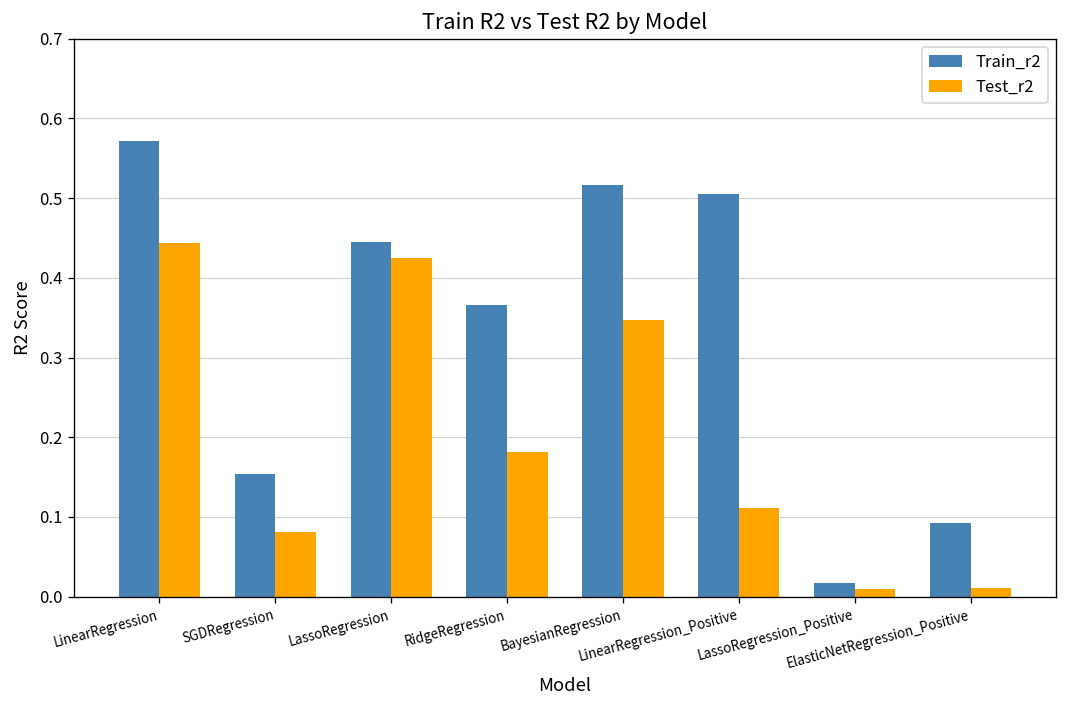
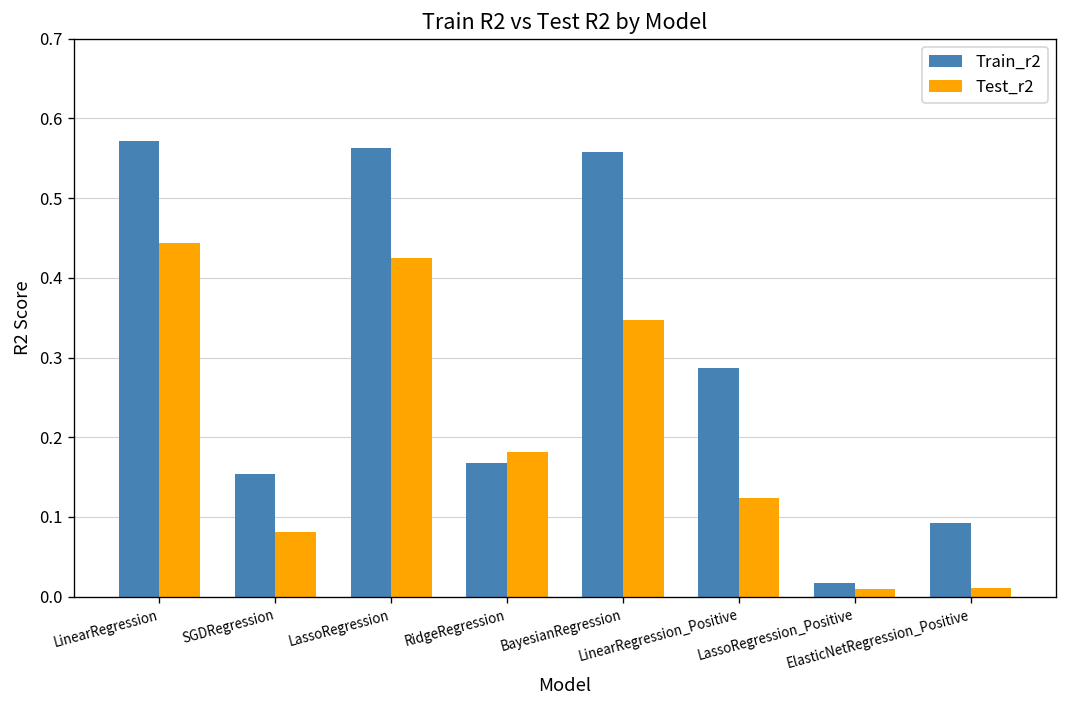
  {
    "Train_r2": {
      "LinearRegression": 0.57,
      "SGDRegression": 0.15,
-     "LassoRegression": 0.44,
-     "RidgeRegression": 0.37,
-     "BayesianRegression": 0.52,
-     "LinearRegression_Positive": 0.51,
+     "LassoRegression": 0.56,
+     "RidgeRegression": 0.17,
+     "BayesianRegression": 0.56,
+     "LinearRegression_Positive": 0.29,
      "LassoRegression_Positive": 0.02,
      "ElasticNetRegression_Positive": 0.09
    },
    "Test_r2": {
      "LinearRegression": 0.44,
      "SGDRegression": 0.08,
      "LassoRegression": 0.42,
      "RidgeRegression": 0.18,
      "BayesianRegression": 0.35,
-     "LinearRegression_Positive": 0.11,
+     "LinearRegression_Positive": 0.12,
      "LassoRegression_Positive": 0.01,
      "ElasticNetRegression_Positive": 0.01
    }
  }
